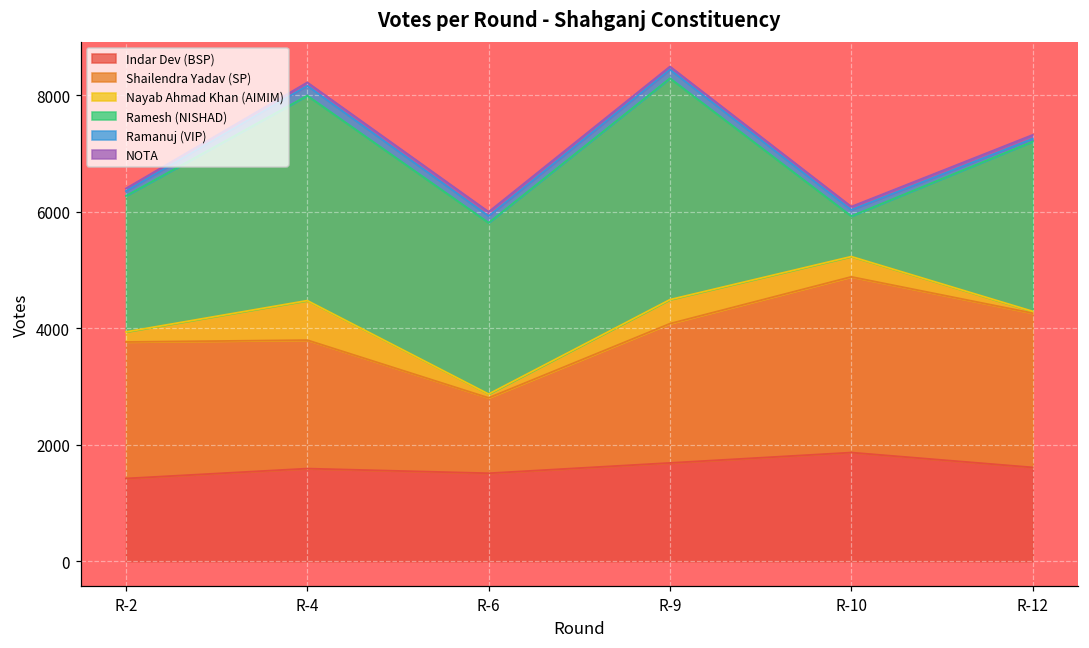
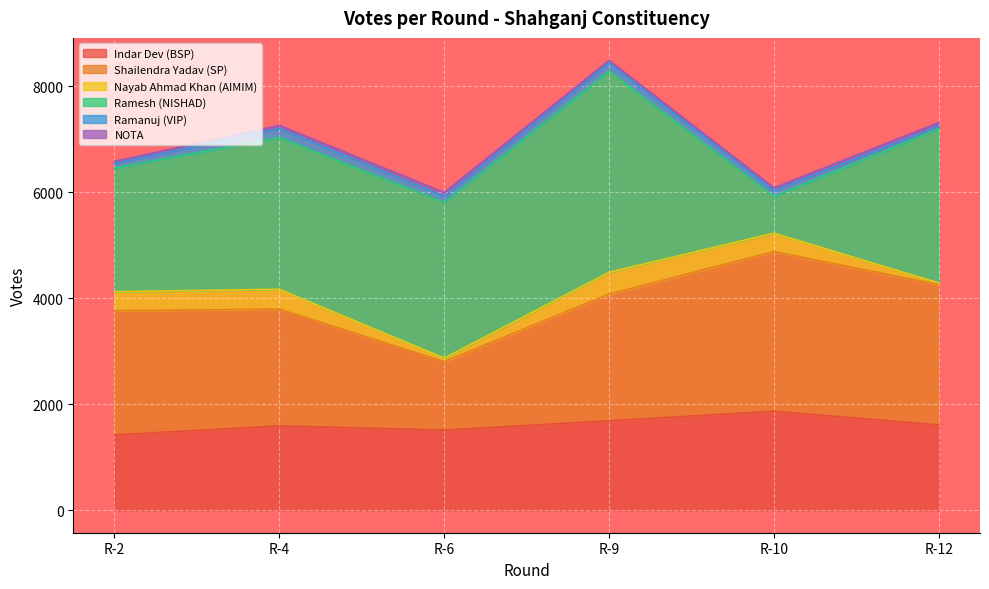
  {
    "Nayab Ahmad Khan (AIMIM)": {
-     "R-2": 200,
-     "R-4": 700,
+     "R-2": 400,
+     "R-4": 400,
      "R-6": 100,
      "R-9": 400,
      "R-10": 300
    },
    "Ramesh (NISHAD)": {
      "R-2": 2300,
-     "R-4": 3500,
+     "R-4": 2900,
      "R-6": 2900,
      "R-9": 3800,
      "R-10": 700
    },
    "Ramanuj (VIP)": {
      "R-4": 200,
      "R-6": 100,
      "R-9": 100,
      "R-10": 100
    },
    "NOTA": {
      "R-4": 100,
      "R-6": 100,
      "R-9": 100,
      "R-10": 100,
      "R-12": 100
    }
  }
